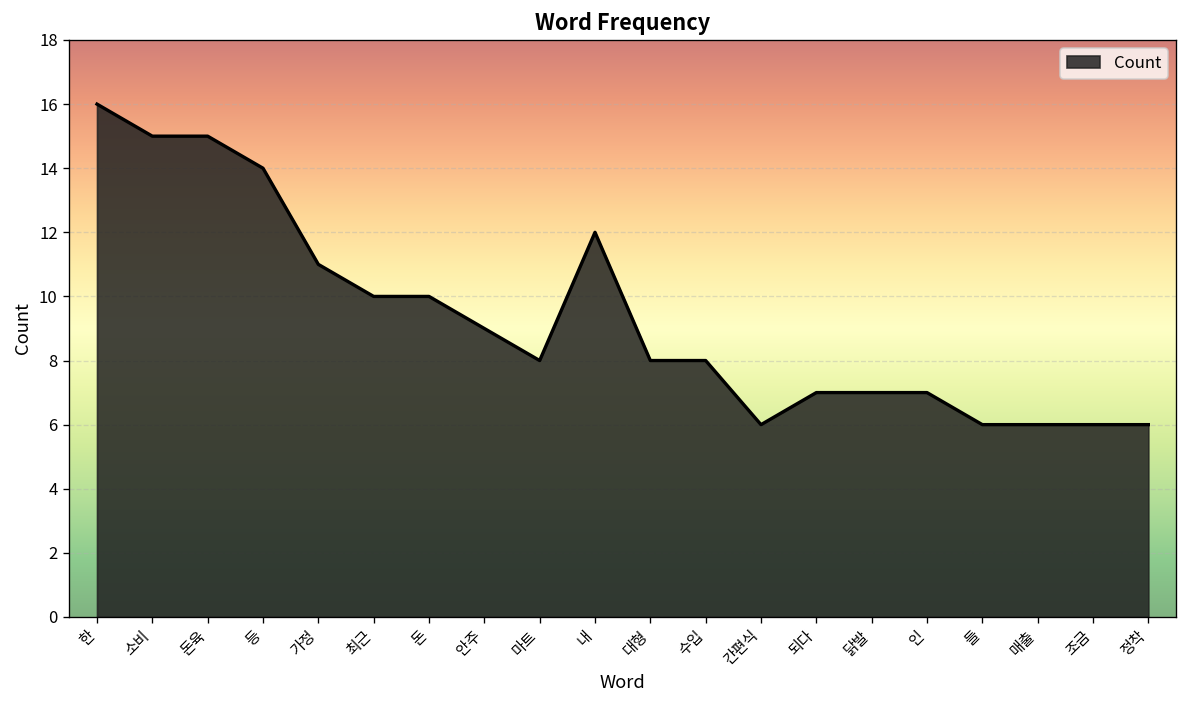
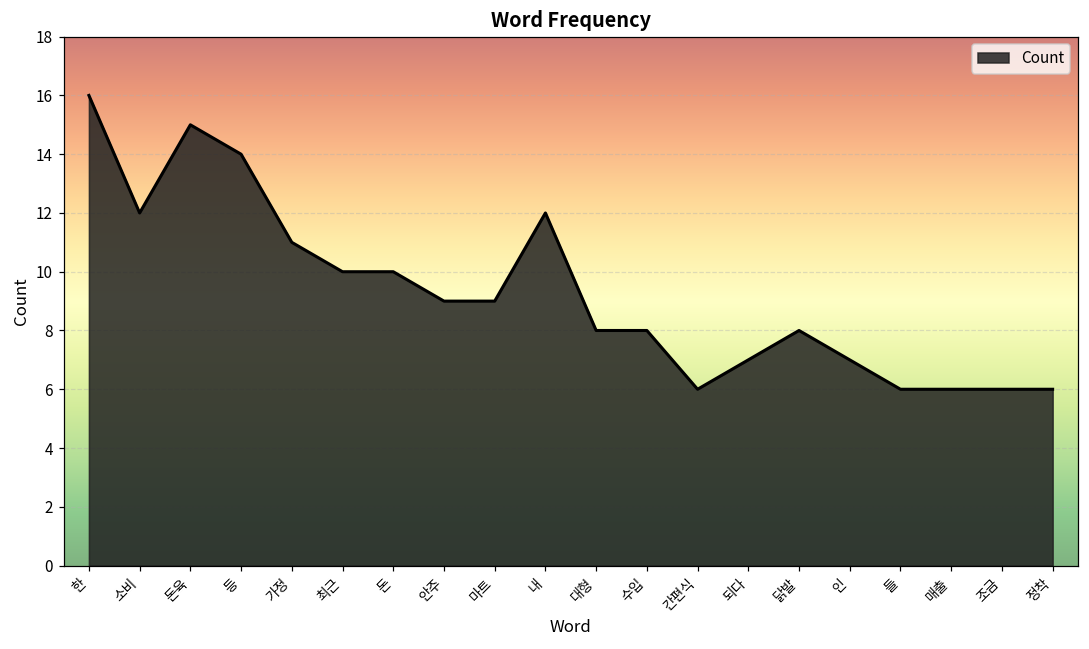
  {
    "한": 16,
-   "소비": 15,
+   "소비": 12,
    "돈육": 15,
    "등": 14,
    "가정": 11,
    "최근": 10,
    "돈": 10,
    "안주": 9,
-   "마트": 8,
+   "마트": 9,
    "내": 12,
    "대형": 8,
    "수입": 8,
    "간편식": 6,
    "되다": 7,
-   "닭발": 7,
+   "닭발": 8,
    "인": 7,
    "들": 6,
    "매출": 6,
    "조금": 6,
    "정착": 6
  }
